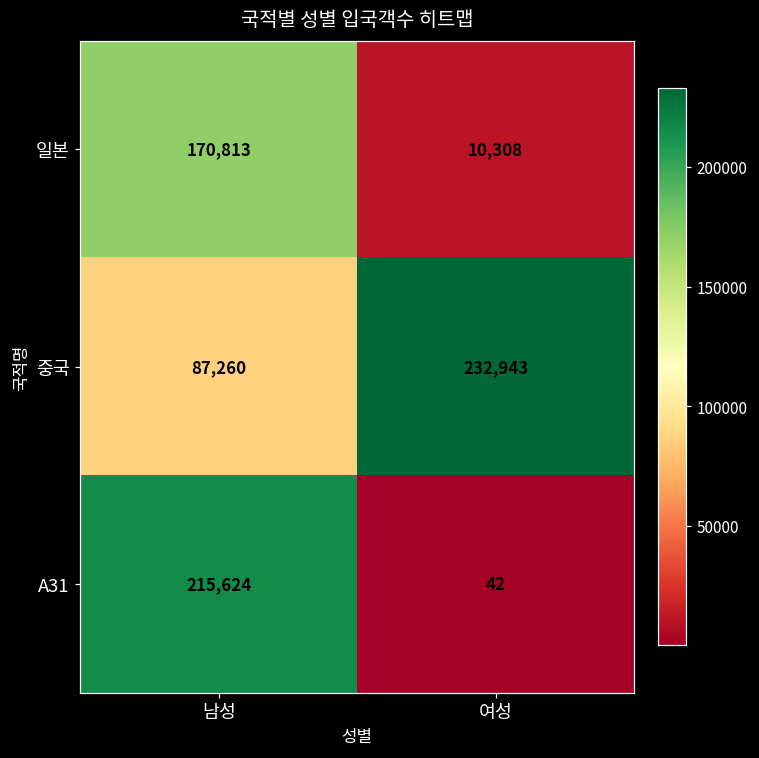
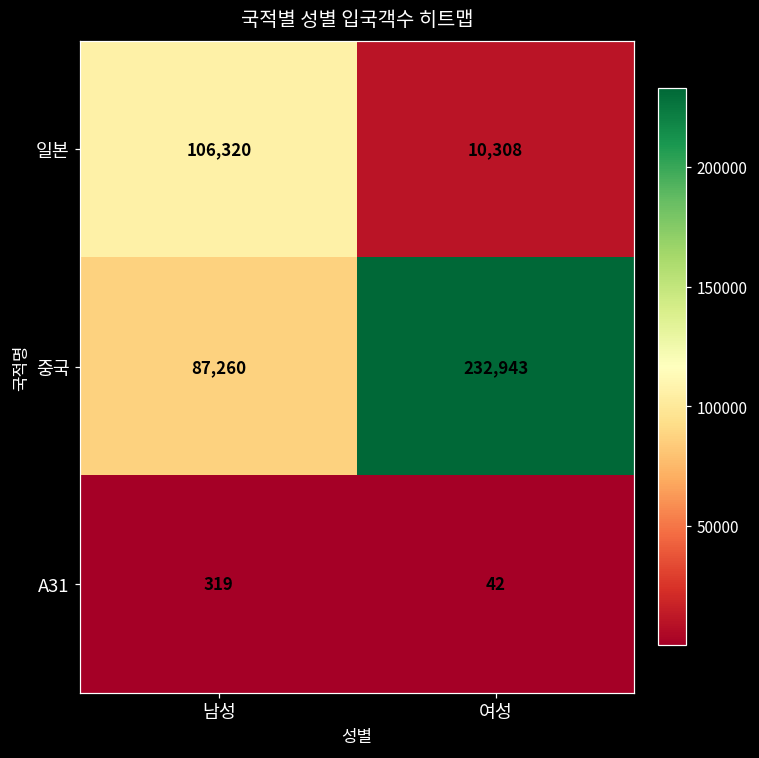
  {
    "일본": {
-     "남성": "170,813",
+     "남성": "106,320",
      "여성": "10,308"
    },
    "중국": {
      "남성": "87,260",
      "여성": "232,943"
    },
    "A31": {
-     "남성": "215,624",
+     "남성": "319",
      "여성": "42"
    }
  }
